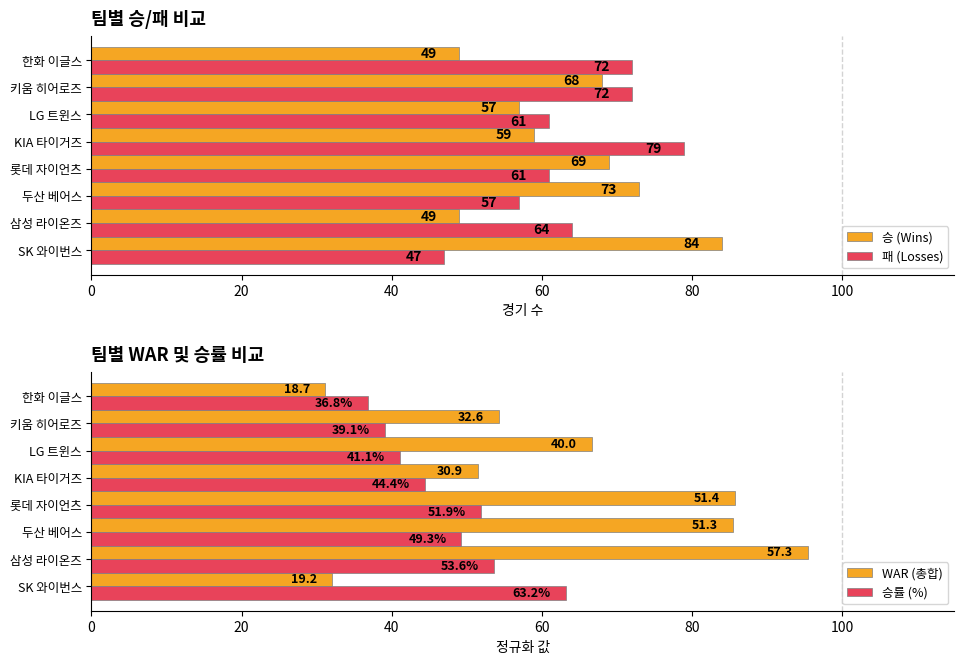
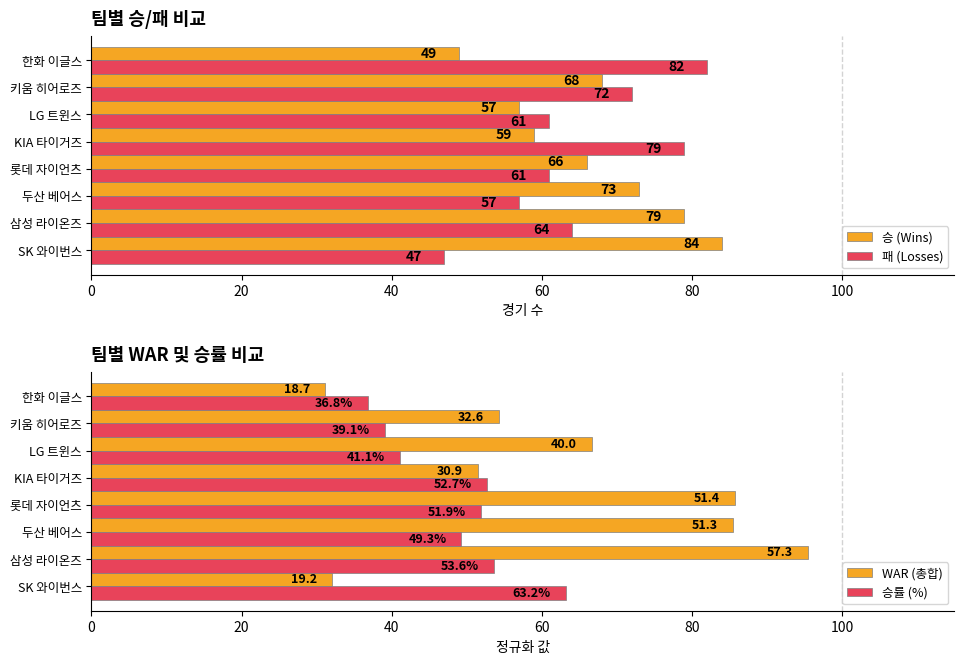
  {
    "팀별 승/패 비교": {
      "승 (Wins)": {
        "한화 이글스": "49",
        "키움 히어로즈": "68",
        "LG 트윈스": "57",
        "KIA 타이거즈": "59",
-       "롯데 자이언츠": "69",
+       "롯데 자이언츠": "66",
        "두산 베어스": "73",
-       "삼성 라이온즈": "49",
+       "삼성 라이온즈": "79",
        "SK 와이번스": "84"
      },
      "패 (Losses)": {
-       "한화 이글스": "72",
+       "한화 이글스": "82",
        "키움 히어로즈": "72",
        "LG 트윈스": "61",
        "KIA 타이거즈": "79",
        "롯데 자이언츠": "61",
        "두산 베어스": "57",
        "삼성 라이온즈": "64",
        "SK 와이번스": "47"
      }
    },
    "팀별 WAR 및 승률 비교": {
      "승률 (%)": {
        "한화 이글스": "36.8%",
        "키움 히어로즈": "39.1%",
        "LG 트윈스": "41.1%",
-       "KIA 타이거즈": "44.4%",
+       "KIA 타이거즈": "52.7%",
        "롯데 자이언츠": "51.9%",
        "두산 베어스": "49.3%",
        "삼성 라이온즈": "53.6%",
        "SK 와이번스": "63.2%"
      }
    }
  }
